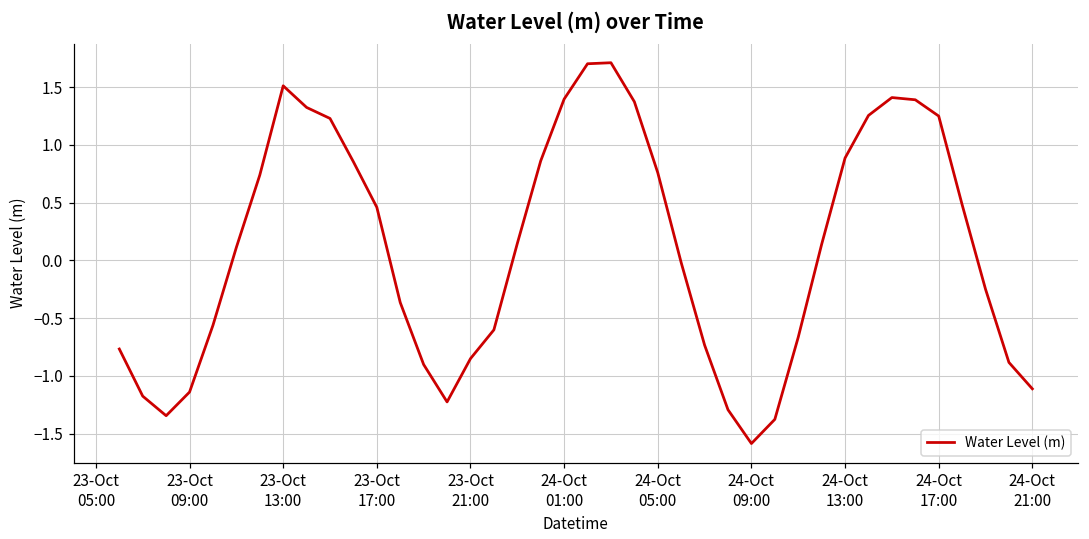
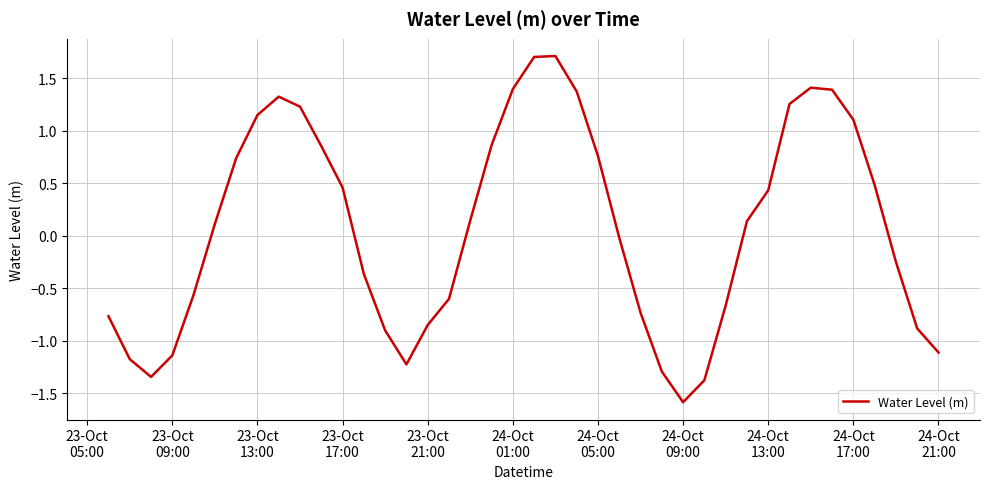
  {
    "23-Oct 09:00": -1.14,
-   "23-Oct 13:00": 1.51,
+   "23-Oct 13:00": 1.15,
    "23-Oct 17:00": 0.46,
    "23-Oct 21:00": -0.85,
    "24-Oct 01:00": 1.40,
    "24-Oct 05:00": 0.76,
    "24-Oct 09:00": -1.59,
-   "24-Oct 13:00": 0.89,
-   "24-Oct 17:00": 1.25,
+   "24-Oct 13:00": 0.43,
+   "24-Oct 17:00": 1.11,
    "24-Oct 21:00": -1.11
  }
